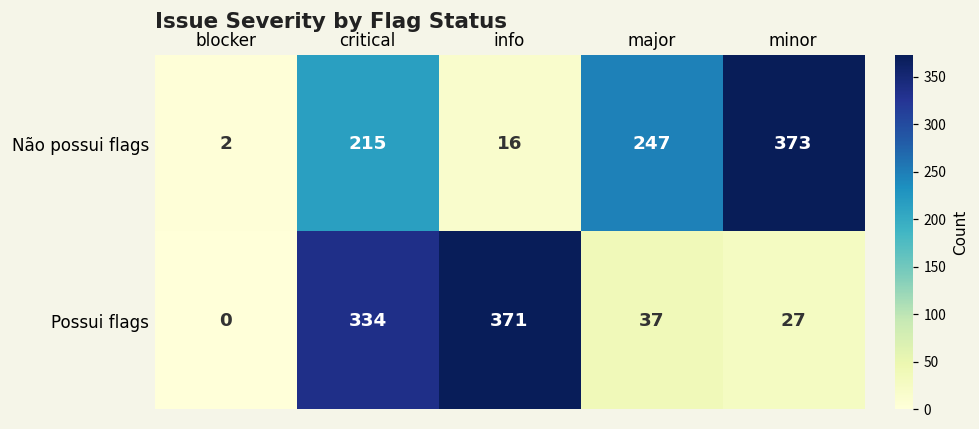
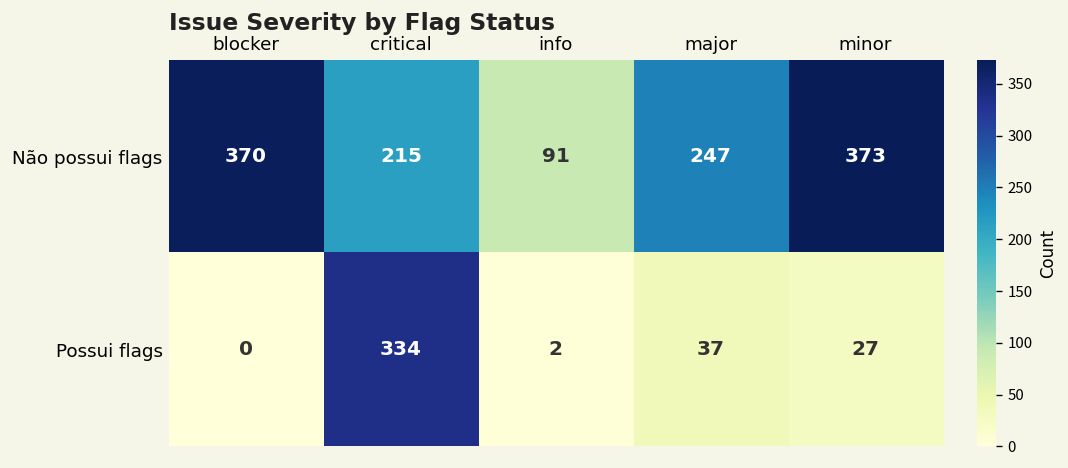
  {
    "Não possui flags": {
-     "blocker": 2,
+     "blocker": 370,
      "critical": 215,
-     "info": 16,
+     "info": 91,
      "major": 247,
      "minor": 373
    },
    "Possui flags": {
      "blocker": 0,
      "critical": 334,
-     "info": 371,
+     "info": 2,
      "major": 37,
      "minor": 27
    }
  }
